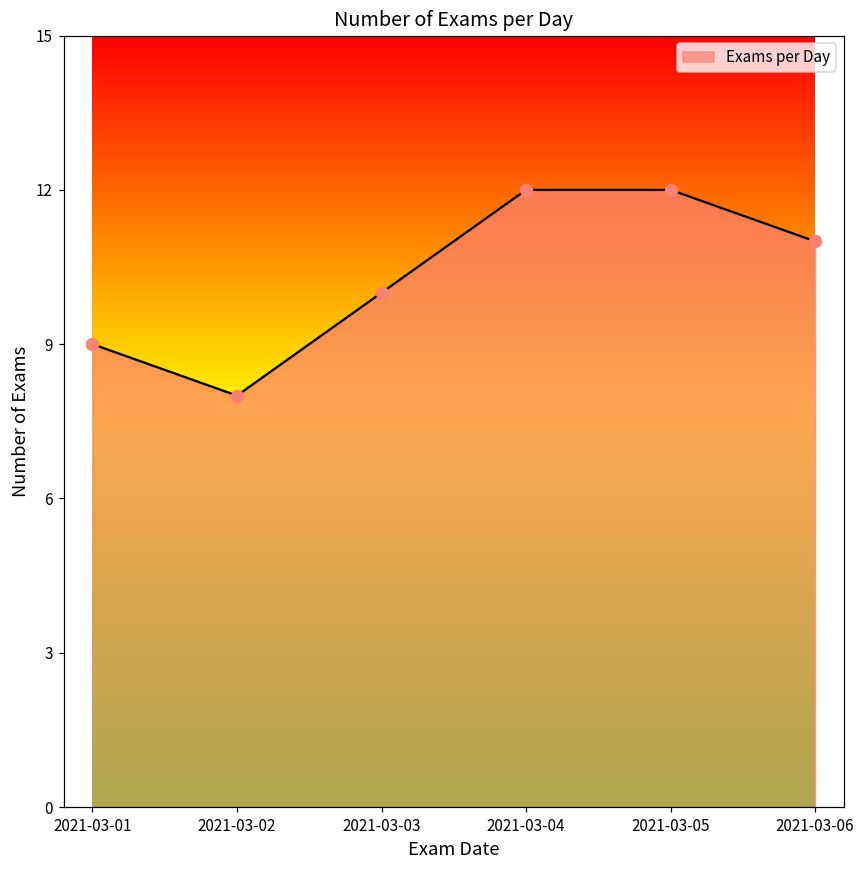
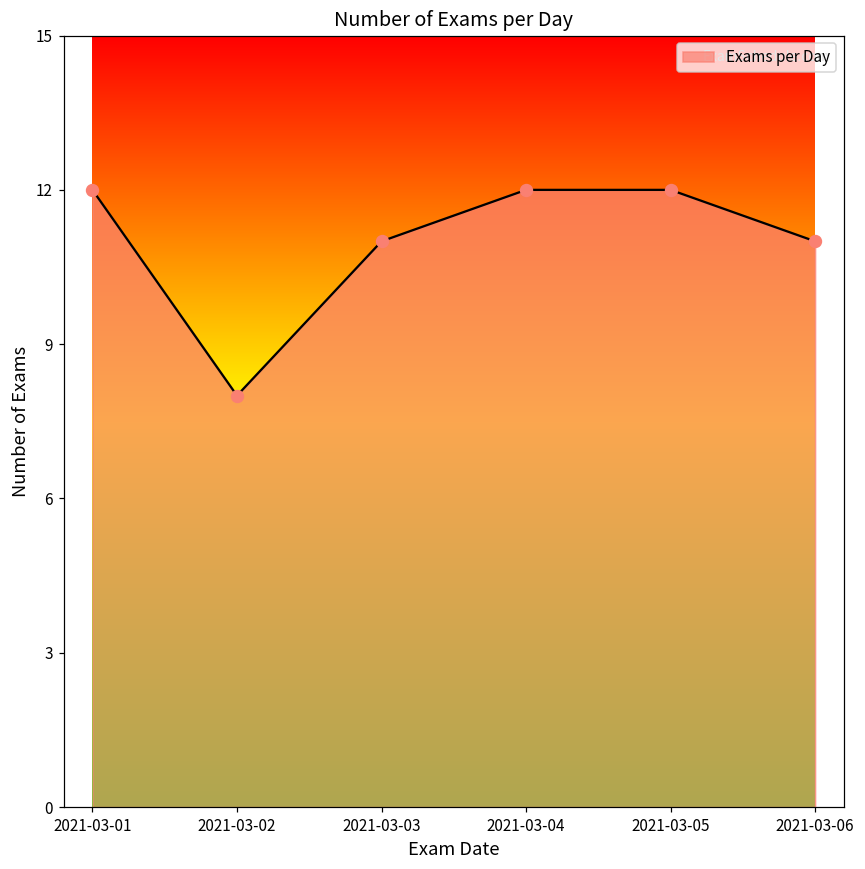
  {
-   "2021-03-01": 9,
+   "2021-03-01": 12,
    "2021-03-02": 8,
-   "2021-03-03": 10,
+   "2021-03-03": 11,
    "2021-03-04": 12,
    "2021-03-05": 12,
    "2021-03-06": 11
  }
